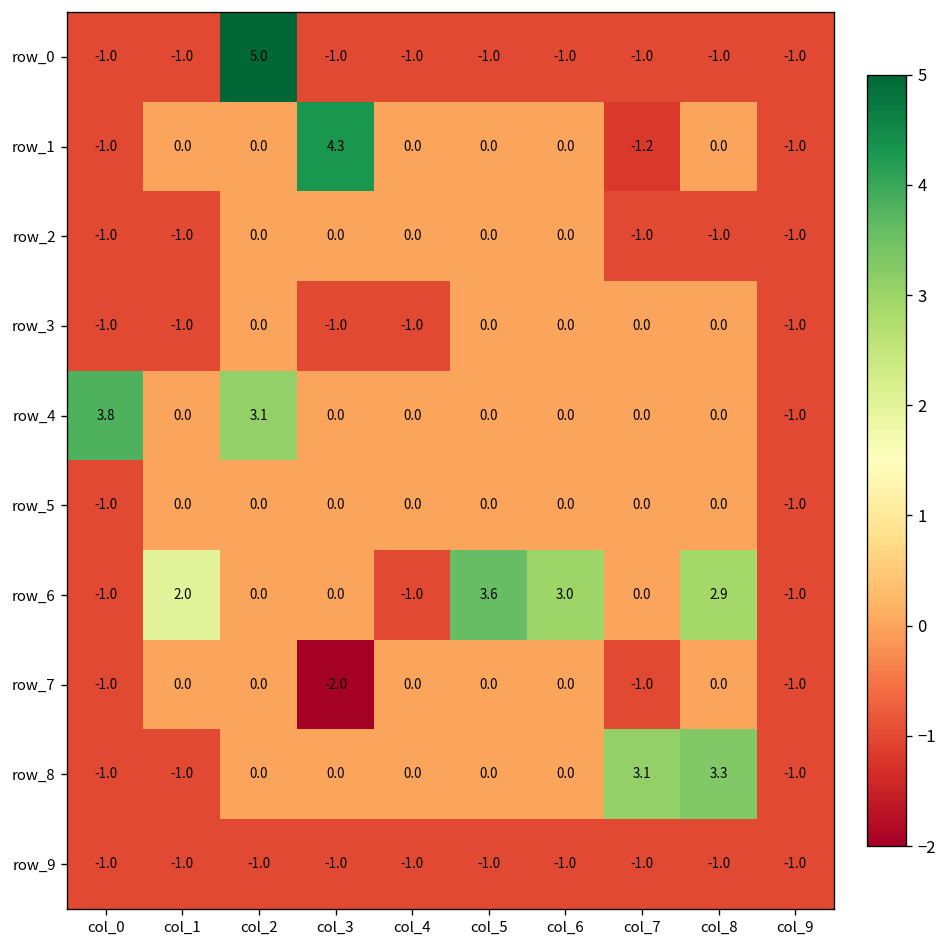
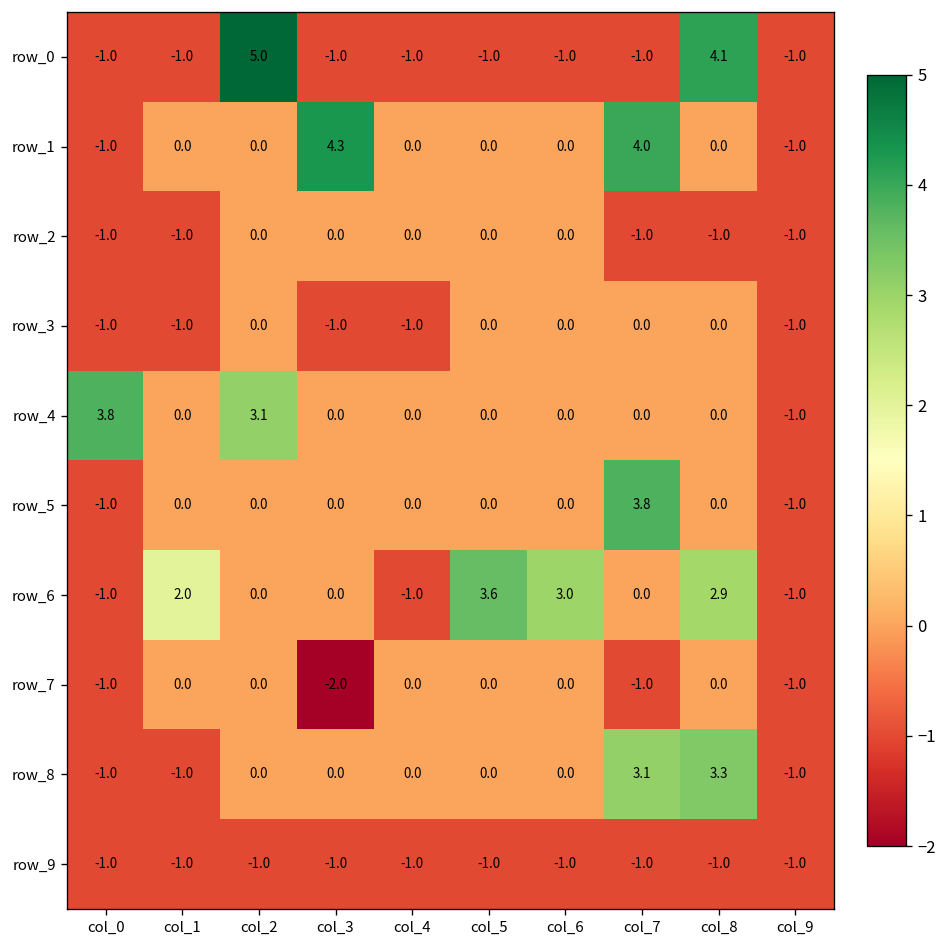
  {
    "row_0": {
      "col_0": -1.0,
      "col_1": -1.0,
      "col_2": 5.0,
      "col_3": -1.0,
      "col_4": -1.0,
      "col_5": -1.0,
      "col_6": -1.0,
      "col_7": -1.0,
-     "col_8": -1.0,
+     "col_8": 4.1,
      "col_9": -1.0
    },
    "row_1": {
      "col_0": -1.0,
      "col_1": 0.0,
      "col_2": 0.0,
      "col_3": 4.3,
      "col_4": 0.0,
      "col_5": 0.0,
      "col_6": 0.0,
-     "col_7": -1.2,
+     "col_7": 4.0,
      "col_8": 0.0,
      "col_9": -1.0
    },
    "row_2": {
      "col_0": -1.0,
      "col_1": -1.0,
      "col_2": 0.0,
      "col_3": 0.0,
      "col_4": 0.0,
      "col_5": 0.0,
      "col_6": 0.0,
      "col_7": -1.0,
      "col_8": -1.0,
      "col_9": -1.0
    },
    "row_3": {
      "col_0": -1.0,
      "col_1": -1.0,
      "col_2": 0.0,
      "col_3": -1.0,
      "col_4": -1.0,
      "col_5": 0.0,
      "col_6": 0.0,
      "col_7": 0.0,
      "col_8": 0.0,
      "col_9": -1.0
    },
    "row_4": {
      "col_0": 3.8,
      "col_1": 0.0,
      "col_2": 3.1,
      "col_3": 0.0,
      "col_4": 0.0,
      "col_5": 0.0,
      "col_6": 0.0,
      "col_7": 0.0,
      "col_8": 0.0,
      "col_9": -1.0
    },
    "row_5": {
      "col_0": -1.0,
      "col_1": 0.0,
      "col_2": 0.0,
      "col_3": 0.0,
      "col_4": 0.0,
      "col_5": 0.0,
      "col_6": 0.0,
-     "col_7": 0.0,
+     "col_7": 3.8,
      "col_8": 0.0,
      "col_9": -1.0
    },
    "row_6": {
      "col_0": -1.0,
      "col_1": 2.0,
      "col_2": 0.0,
      "col_3": 0.0,
      "col_4": -1.0,
      "col_5": 3.6,
      "col_6": 3.0,
      "col_7": 0.0,
      "col_8": 2.9,
      "col_9": -1.0
    },
    "row_7": {
      "col_0": -1.0,
      "col_1": 0.0,
      "col_2": 0.0,
      "col_3": -2.0,
      "col_4": 0.0,
      "col_5": 0.0,
      "col_6": 0.0,
      "col_7": -1.0,
      "col_8": 0.0,
      "col_9": -1.0
    },
    "row_8": {
      "col_0": -1.0,
      "col_1": -1.0,
      "col_2": 0.0,
      "col_3": 0.0,
      "col_4": 0.0,
      "col_5": 0.0,
      "col_6": 0.0,
      "col_7": 3.1,
      "col_8": 3.3,
      "col_9": -1.0
    },
    "row_9": {
      "col_0": -1.0,
      "col_1": -1.0,
      "col_2": -1.0,
      "col_3": -1.0,
      "col_4": -1.0,
      "col_5": -1.0,
      "col_6": -1.0,
      "col_7": -1.0,
      "col_8": -1.0,
      "col_9": -1.0
    }
  }
